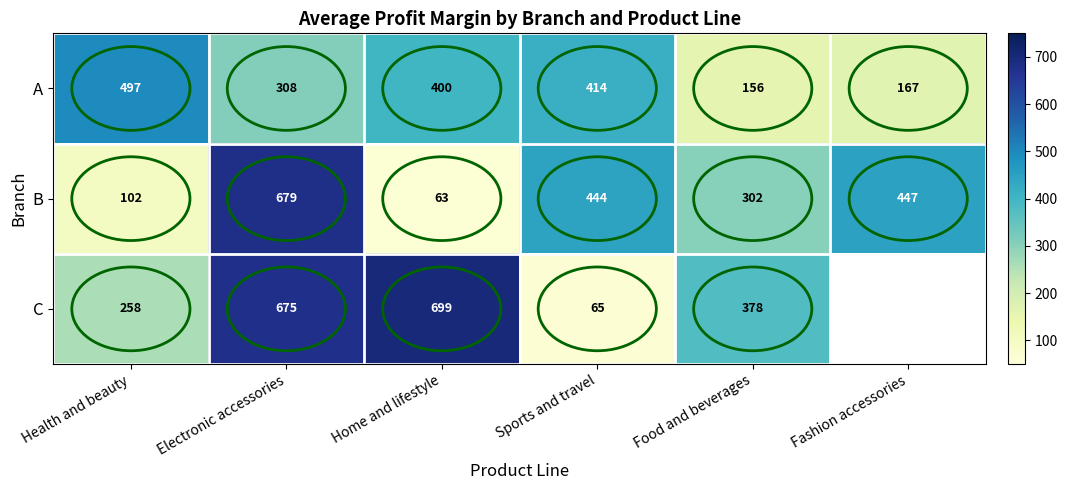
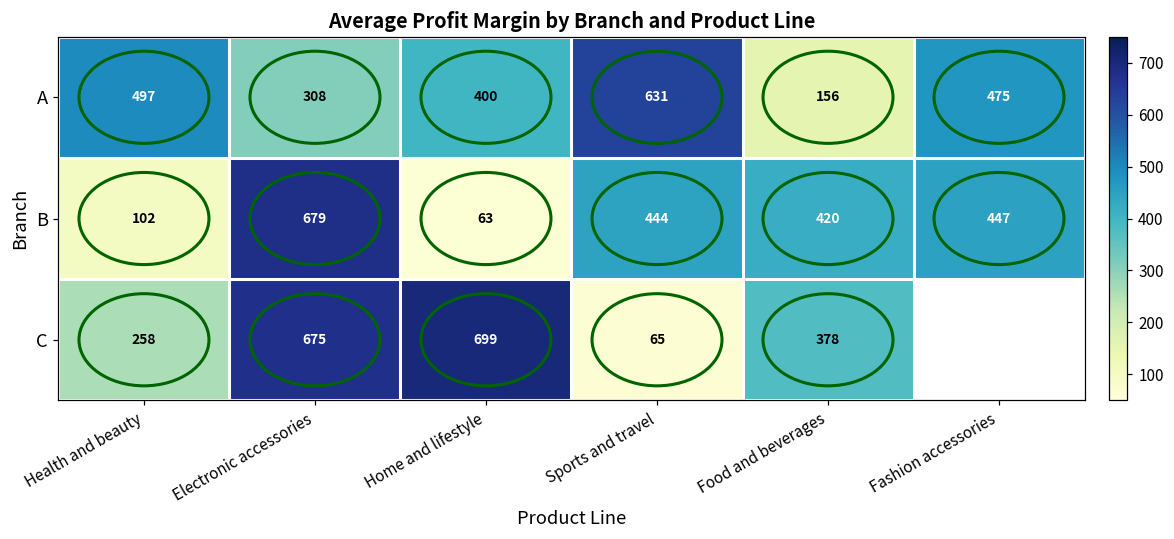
  {
    "A": {
      "Health and beauty": 497,
      "Electronic accessories": 308,
      "Home and lifestyle": 400,
-     "Sports and travel": 414,
+     "Sports and travel": 631,
      "Food and beverages": 156,
-     "Fashion accessories": 167
+     "Fashion accessories": 475
    },
    "B": {
      "Health and beauty": 102,
      "Electronic accessories": 679,
      "Home and lifestyle": 63,
      "Sports and travel": 444,
-     "Food and beverages": 302,
+     "Food and beverages": 420,
      "Fashion accessories": 447
    },
    "C": {
      "Health and beauty": 258,
      "Electronic accessories": 675,
      "Home and lifestyle": 699,
      "Sports and travel": 65,
      "Food and beverages": 378
    }
  }
